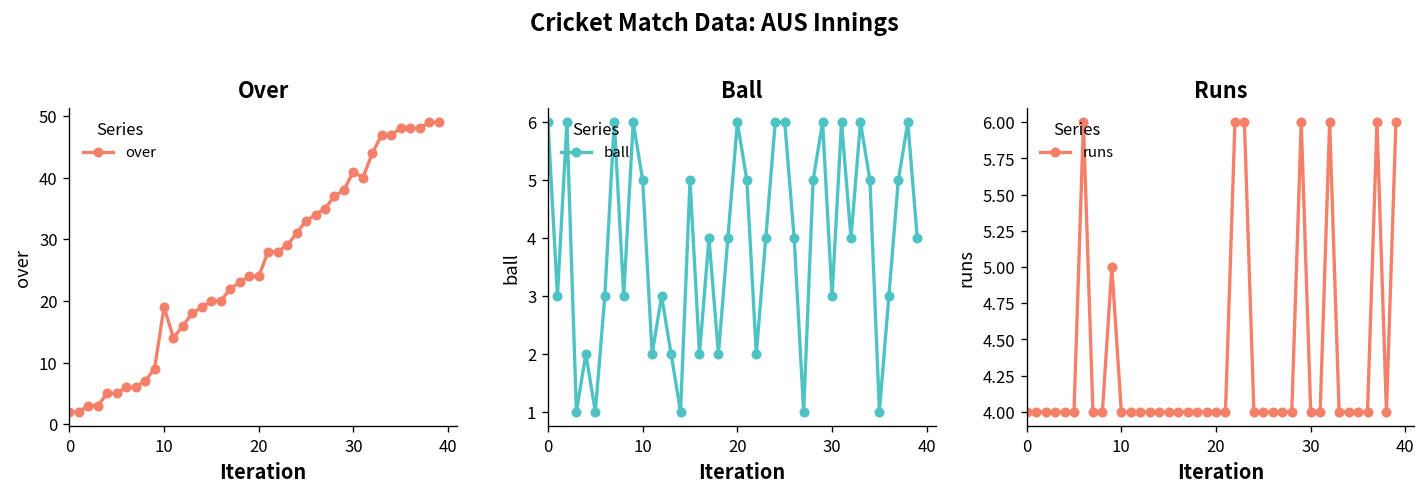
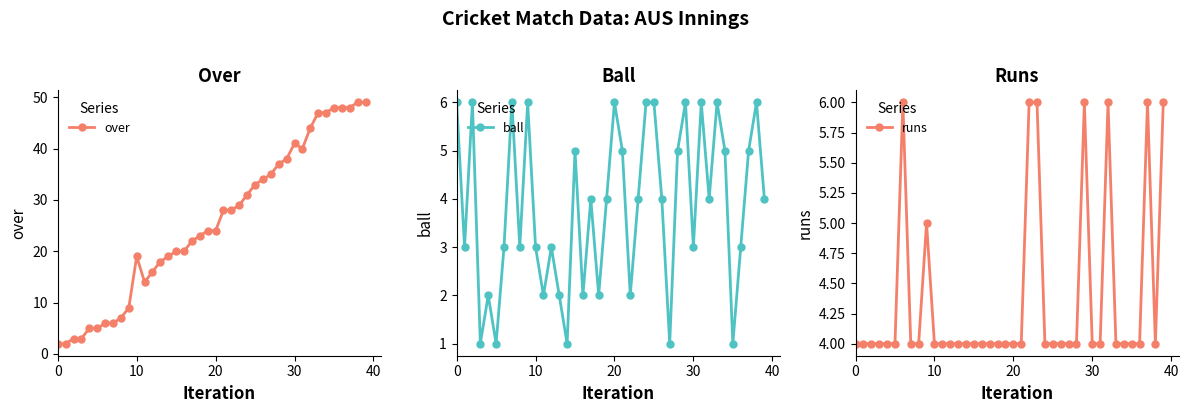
  {
    "Over": {
      "0": 2,
      "10": 19,
      "20": 24,
      "30": 41
    },
    "Ball": {
      "0": 6,
-     "10": 5,
+     "10": 3,
      "20": 6,
      "30": 3
    },
    "Runs": {
      "0": 4.00,
      "10": 4.00,
      "20": 4.00,
      "30": 4.00
    }
  }
